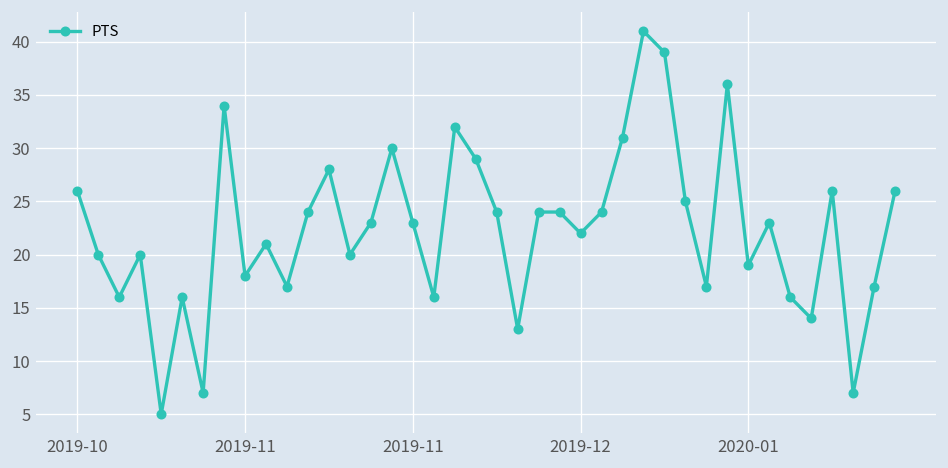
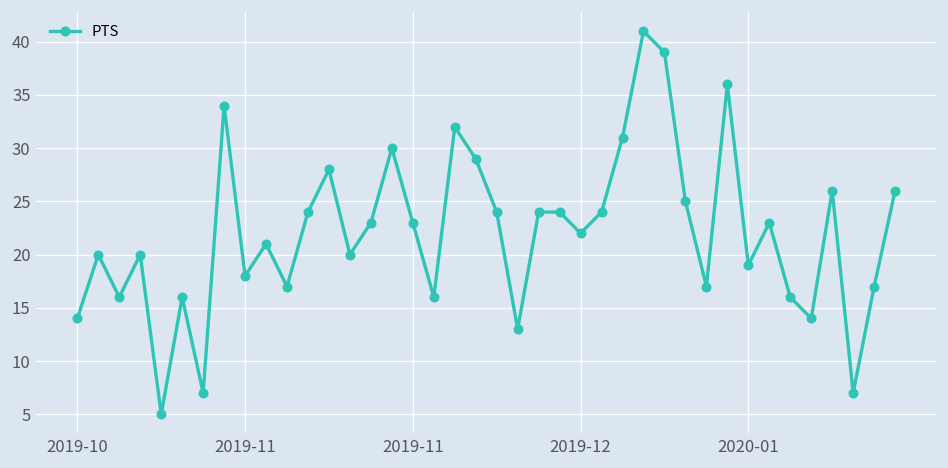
  {
-   "2019-10": 26,
+   "2019-10": 14,
    "2019-12": 22,
    "2020-01": 19
  }
